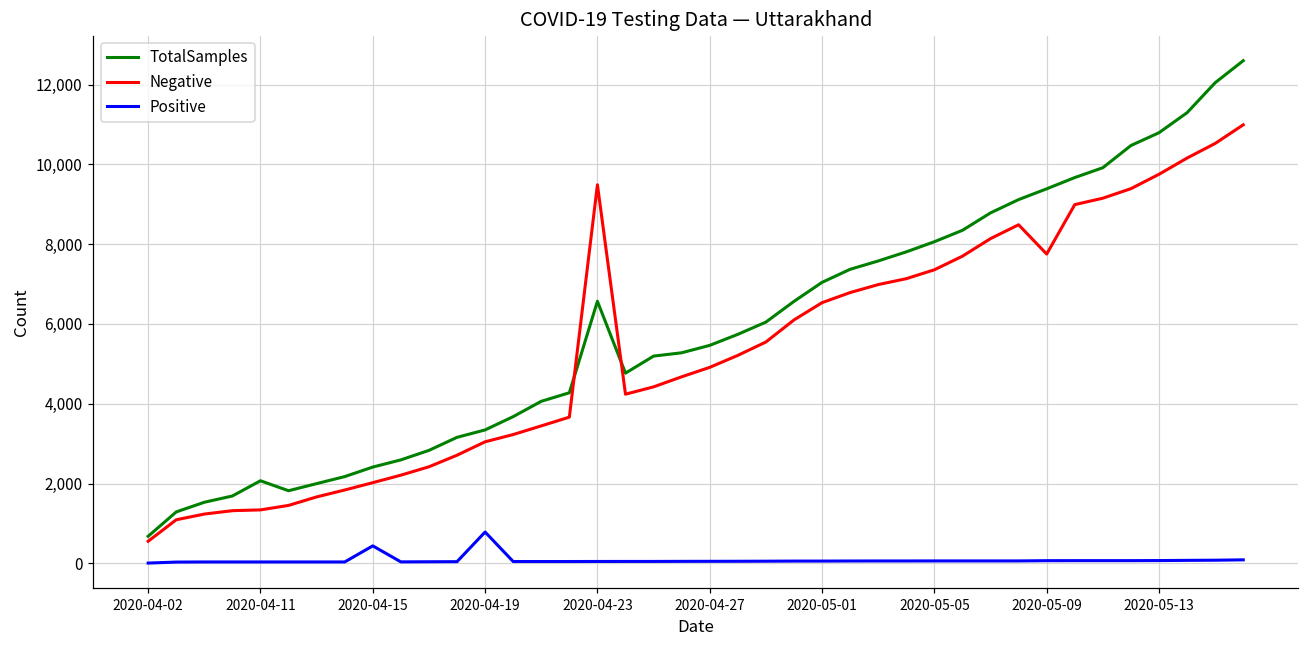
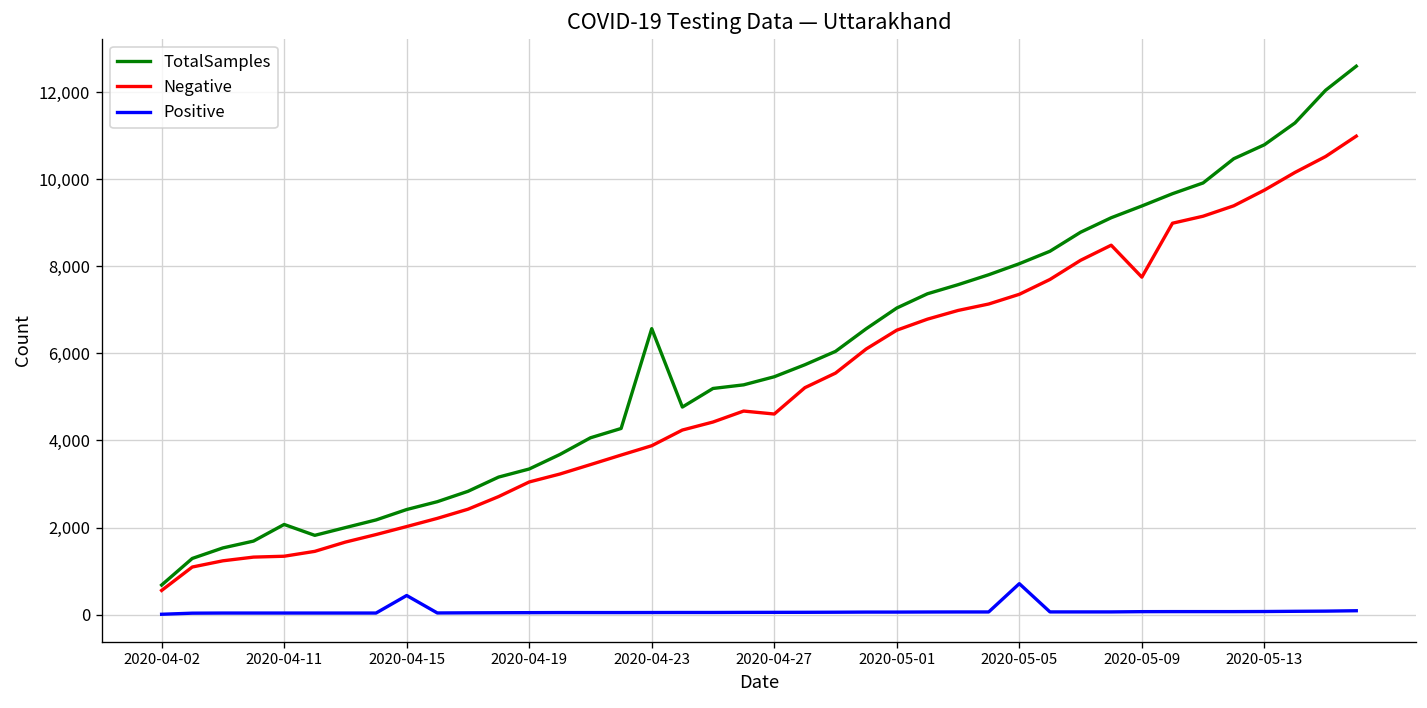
  {
    "TotalSamples": {
      "2020-04-02": "700",
      "2020-04-11": "2,100",
      "2020-04-15": "2,400",
      "2020-04-19": "3,300",
      "2020-04-23": "6,600",
      "2020-04-27": "5,500",
      "2020-05-01": "7,000",
      "2020-05-05": "8,100",
      "2020-05-09": "9,400",
      "2020-05-13": "10,800"
    },
    "Negative": {
      "2020-04-02": "600",
      "2020-04-11": "1,300",
      "2020-04-15": "2,000",
      "2020-04-19": "3,000",
-     "2020-04-23": "9,500",
-     "2020-04-27": "4,900",
+     "2020-04-23": "3,900",
+     "2020-04-27": "4,600",
      "2020-05-01": "6,500",
      "2020-05-05": "7,400",
      "2020-05-09": "7,800",
      "2020-05-13": "9,800"
    },
    "Positive": {
      "2020-04-02": "0",
      "2020-04-11": "0",
      "2020-04-15": "400",
-     "2020-04-19": "800",
+     "2020-04-19": "0",
      "2020-04-23": "0",
      "2020-04-27": "100",
      "2020-05-01": "100",
-     "2020-05-05": "100",
+     "2020-05-05": "700",
      "2020-05-09": "100",
      "2020-05-13": "100"
    }
  }
